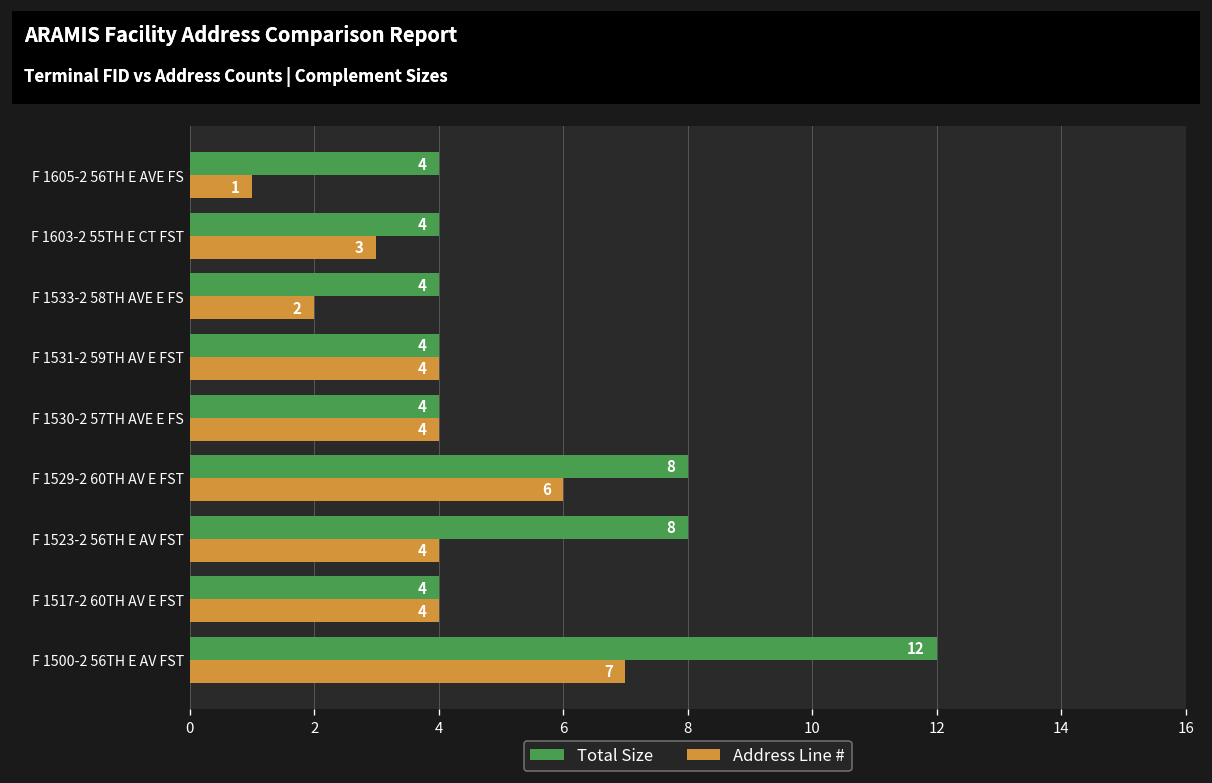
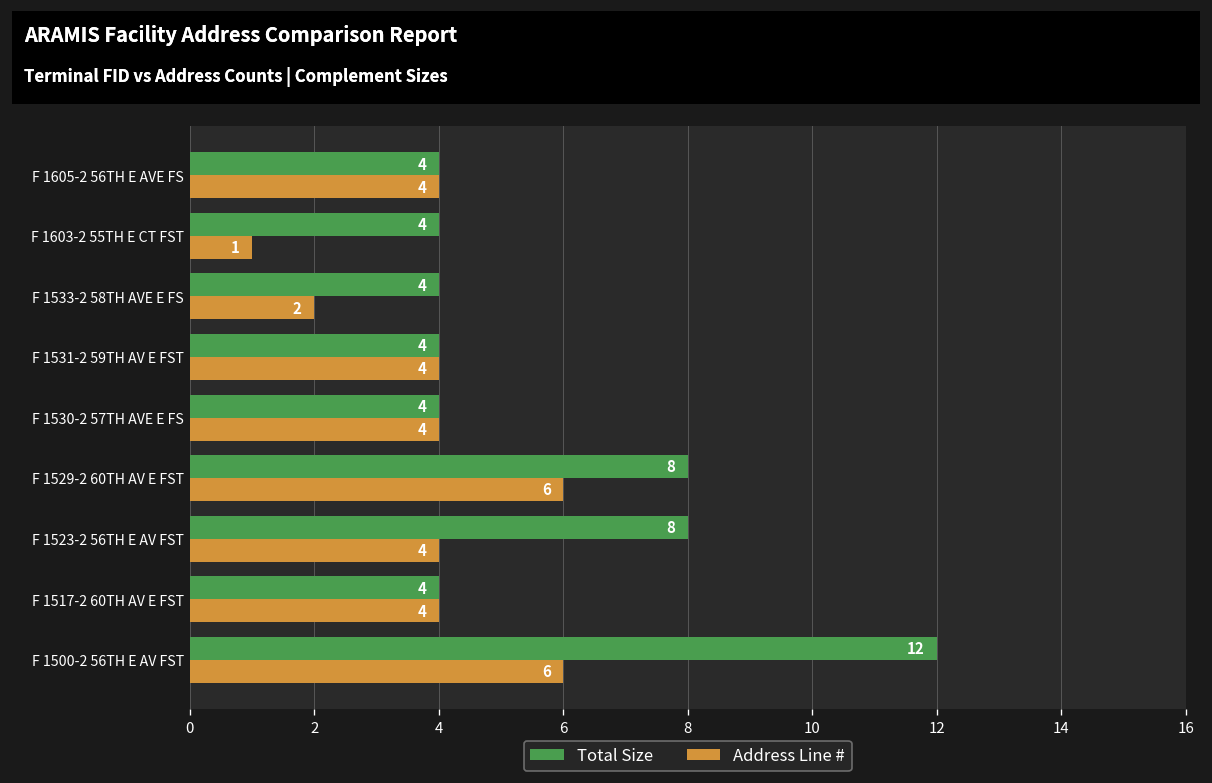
  {
    "Total Size": {
      "F 1605-2 56TH E AVE FS": 4,
      "F 1603-2 55TH E CT FST": 4,
      "F 1533-2 58TH AVE E FS": 4,
      "F 1531-2 59TH AV E FST": 4,
      "F 1530-2 57TH AVE E FS": 4,
      "F 1529-2 60TH AV E FST": 8,
      "F 1523-2 56TH E AV FST": 8,
      "F 1517-2 60TH AV E FST": 4,
      "F 1500-2 56TH E AV FST": 12
    },
    "Address Line #": {
-     "F 1605-2 56TH E AVE FS": 1,
-     "F 1603-2 55TH E CT FST": 3,
+     "F 1605-2 56TH E AVE FS": 4,
+     "F 1603-2 55TH E CT FST": 1,
      "F 1533-2 58TH AVE E FS": 2,
      "F 1531-2 59TH AV E FST": 4,
      "F 1530-2 57TH AVE E FS": 4,
      "F 1529-2 60TH AV E FST": 6,
      "F 1523-2 56TH E AV FST": 4,
      "F 1517-2 60TH AV E FST": 4,
-     "F 1500-2 56TH E AV FST": 7
+     "F 1500-2 56TH E AV FST": 6
    }
  }
